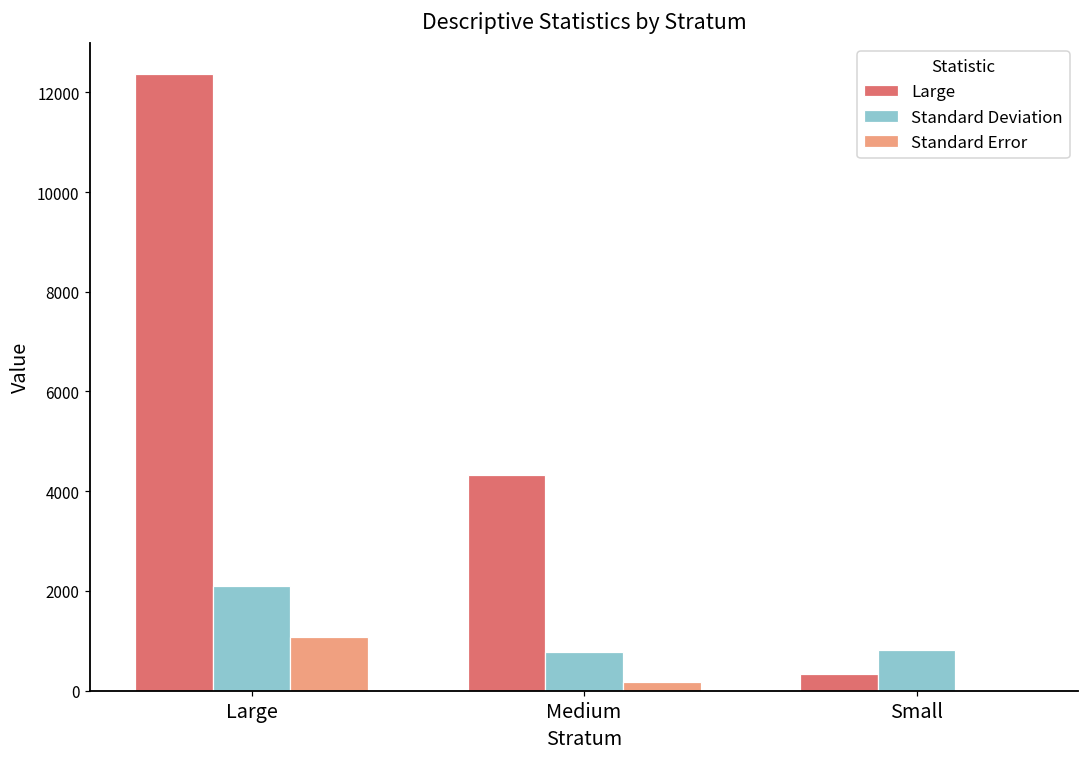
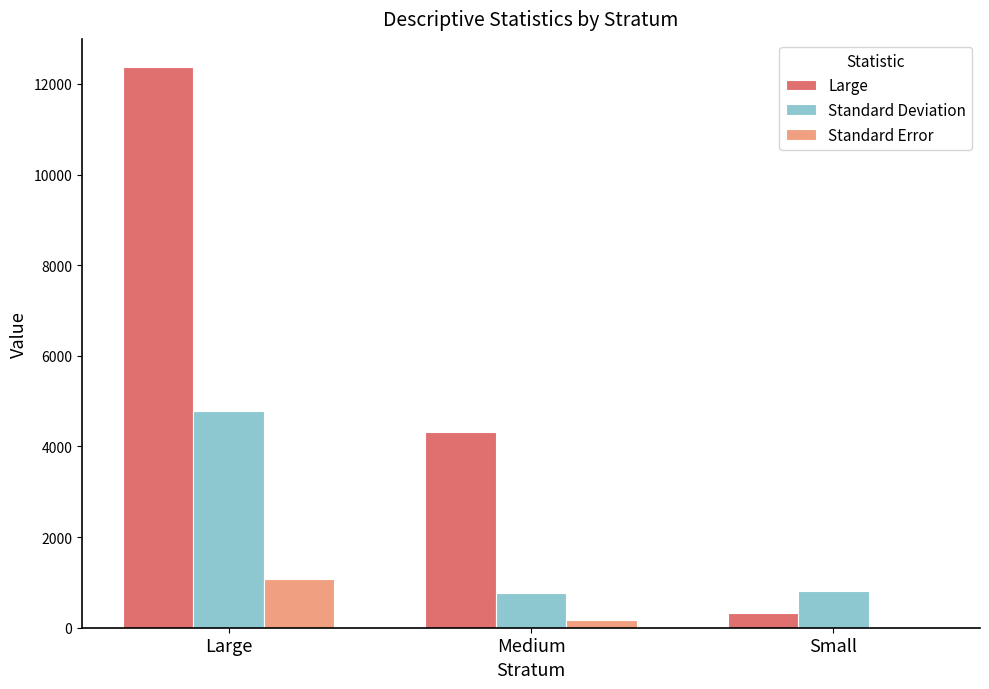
  {
    "Standard Deviation": {
-     "Large": 2100,
+     "Large": 4800,
      "Medium": 800,
      "Small": 800
    }
  }
